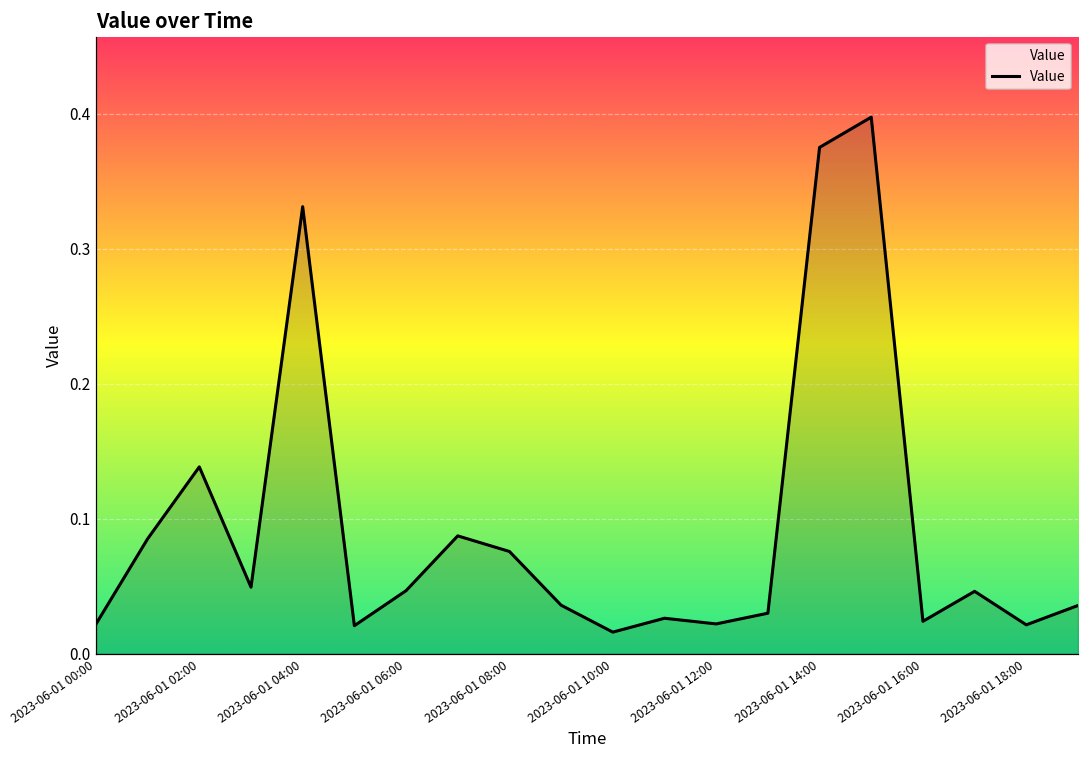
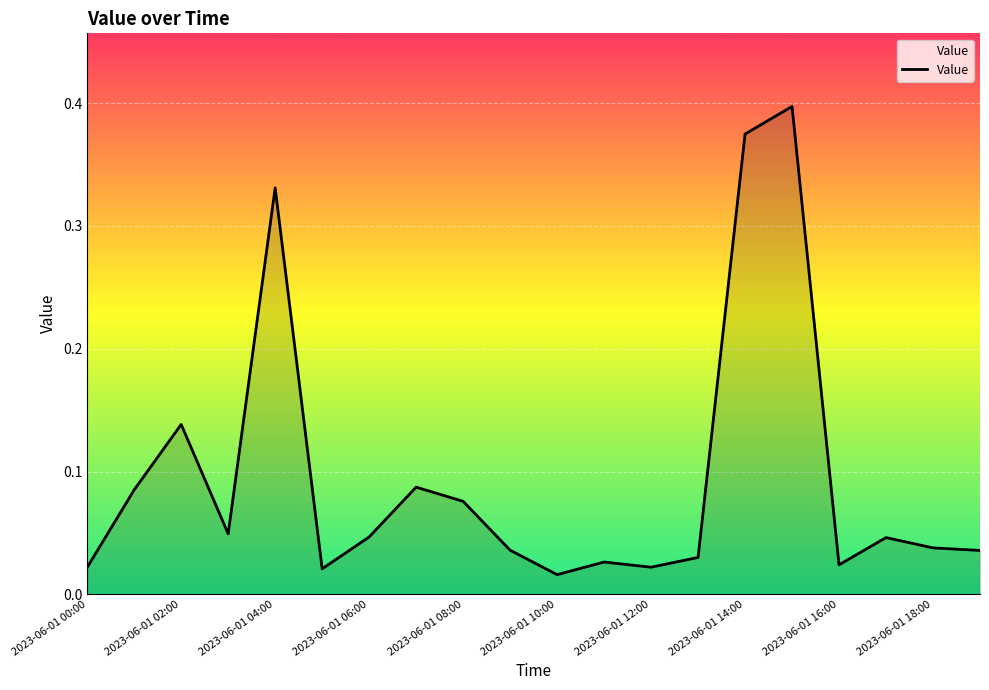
  {
    "2023-06-01 00:00": 0.022,
    "2023-06-01 02:00": 0.138,
    "2023-06-01 04:00": 0.331,
    "2023-06-01 06:00": 0.047,
    "2023-06-01 08:00": 0.076,
    "2023-06-01 10:00": 0.016,
    "2023-06-01 12:00": 0.022,
    "2023-06-01 14:00": 0.375,
    "2023-06-01 16:00": 0.024,
-   "2023-06-01 18:00": 0.021
+   "2023-06-01 18:00": 0.038
  }
